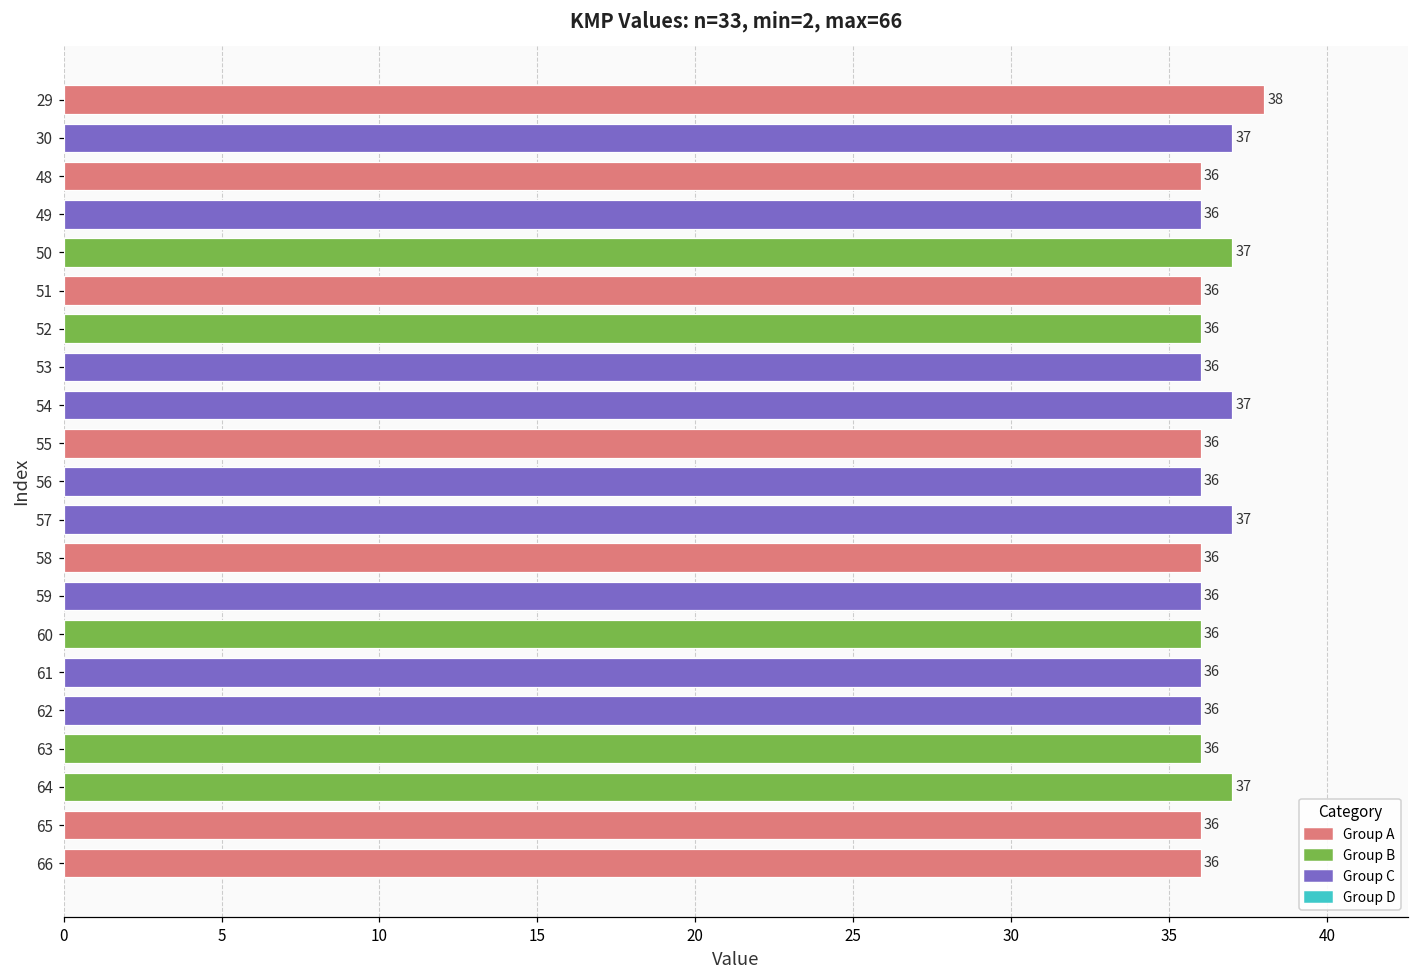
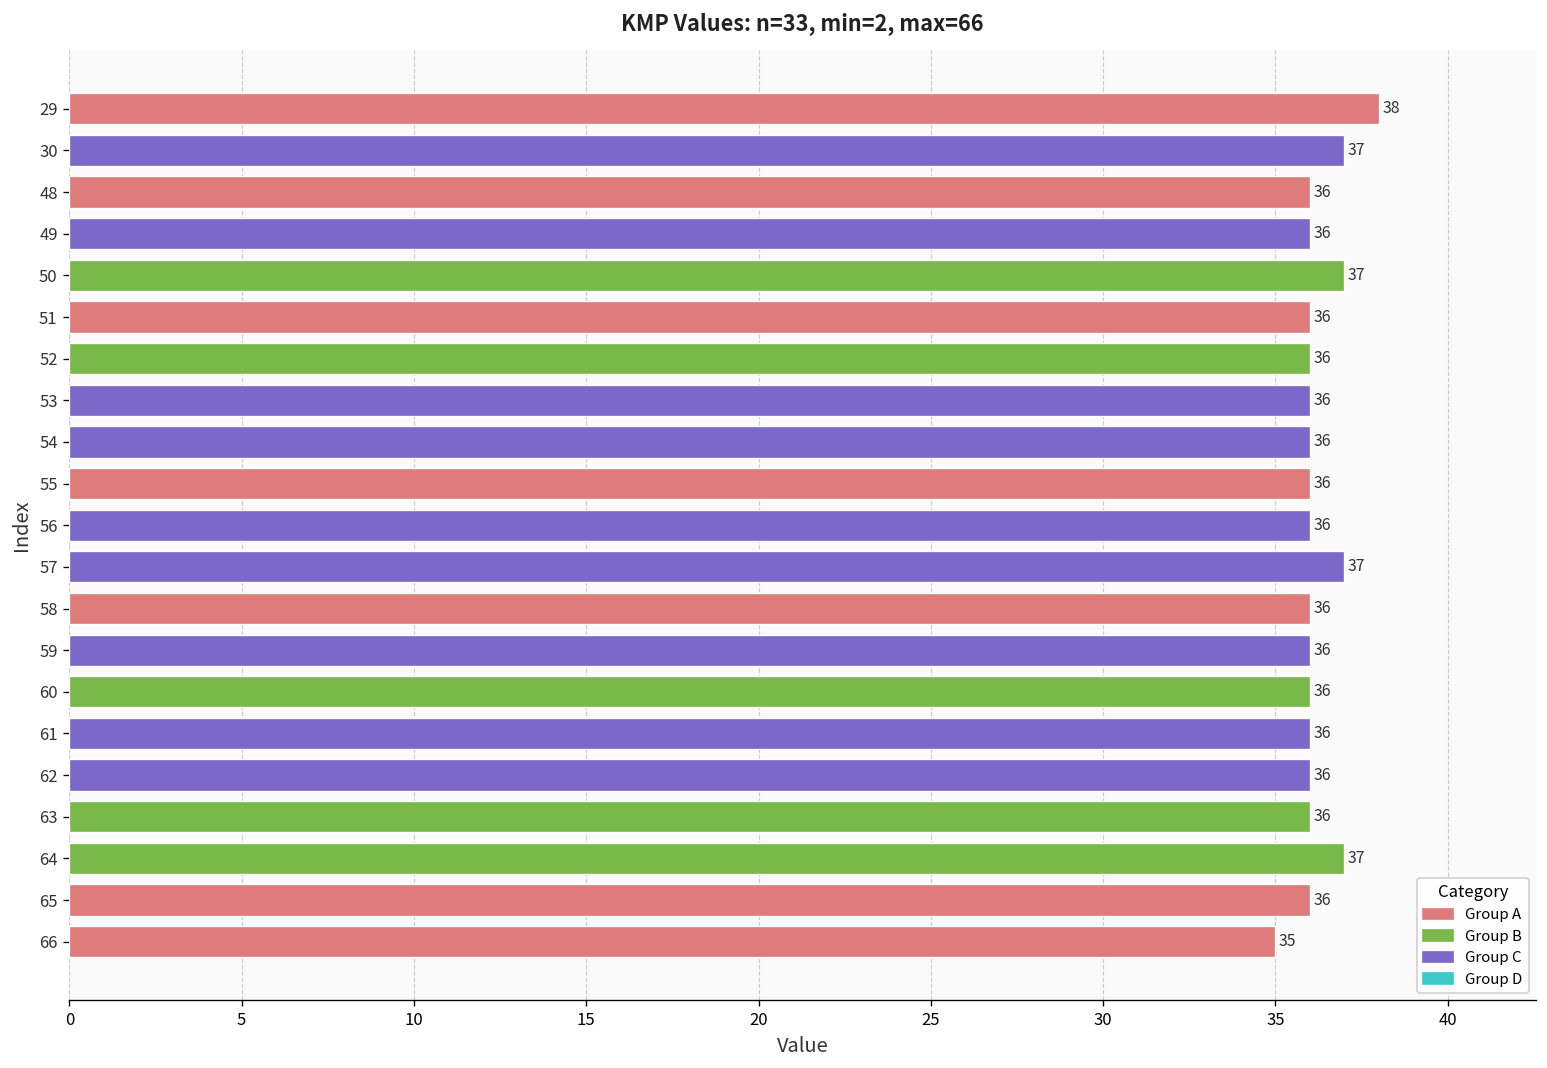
  {
    "29": 38,
    "30": 37,
    "48": 36,
    "49": 36,
    "50": 37,
    "51": 36,
    "52": 36,
    "53": 36,
-   "54": 37,
+   "54": 36,
    "55": 36,
    "56": 36,
    "57": 37,
    "58": 36,
    "59": 36,
    "60": 36,
    "61": 36,
    "62": 36,
    "63": 36,
    "64": 37,
    "65": 36,
-   "66": 36
+   "66": 35
  }
